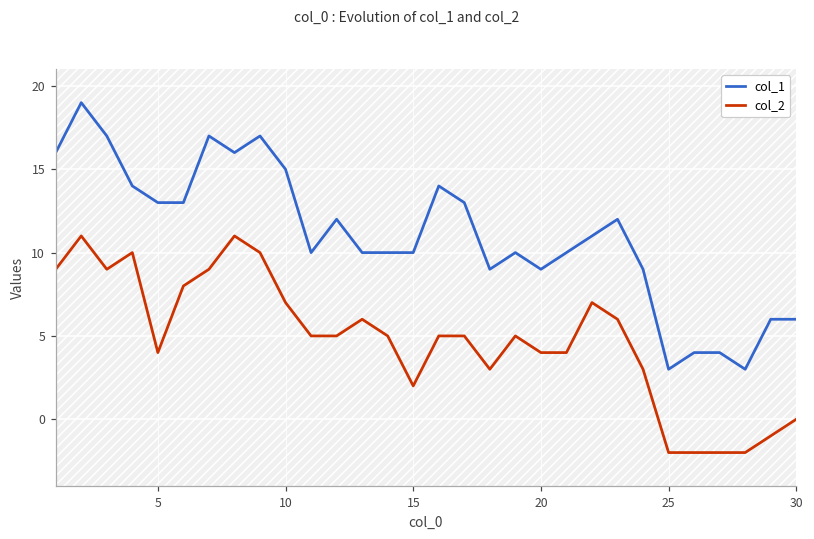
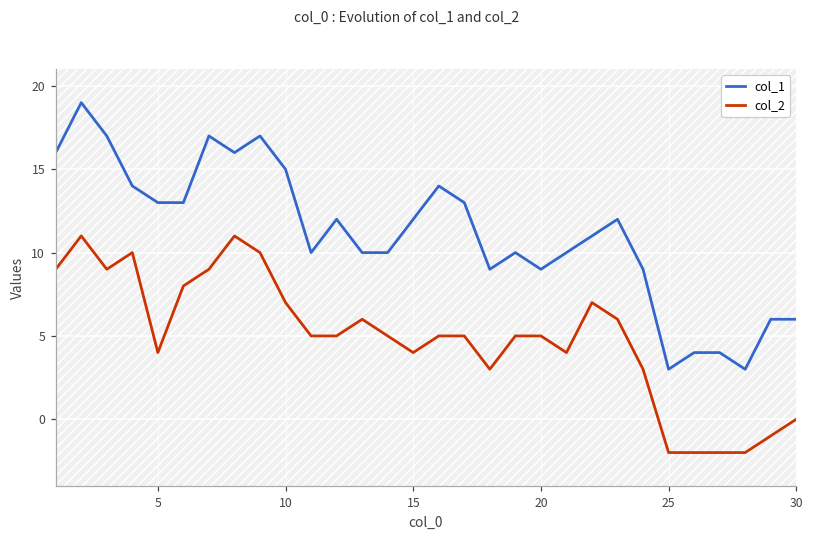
  {
    "col_1": {
      "5": 13,
      "10": 15,
-     "15": 10,
+     "15": 12,
      "20": 9,
      "25": 3,
      "30": 6
    },
    "col_2": {
      "5": 4,
      "10": 7,
-     "15": 2,
-     "20": 4,
+     "15": 4,
+     "20": 5,
      "25": -2,
      "30": 0
    }
  }
